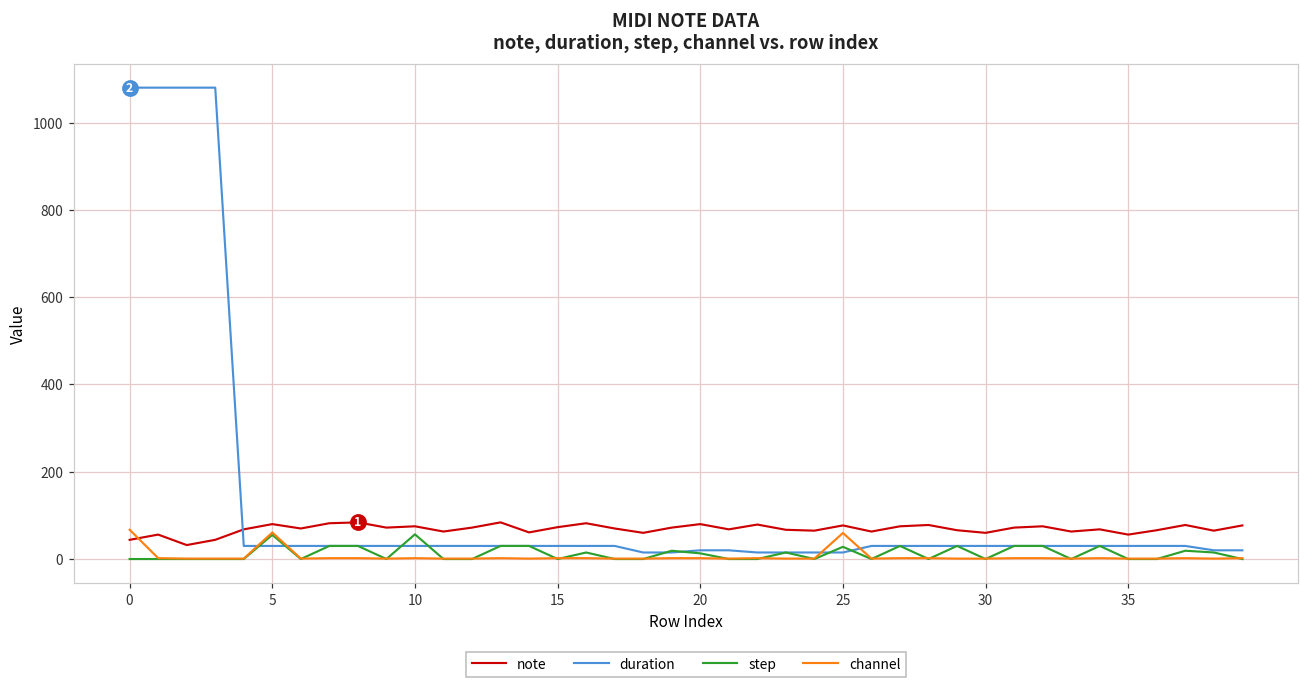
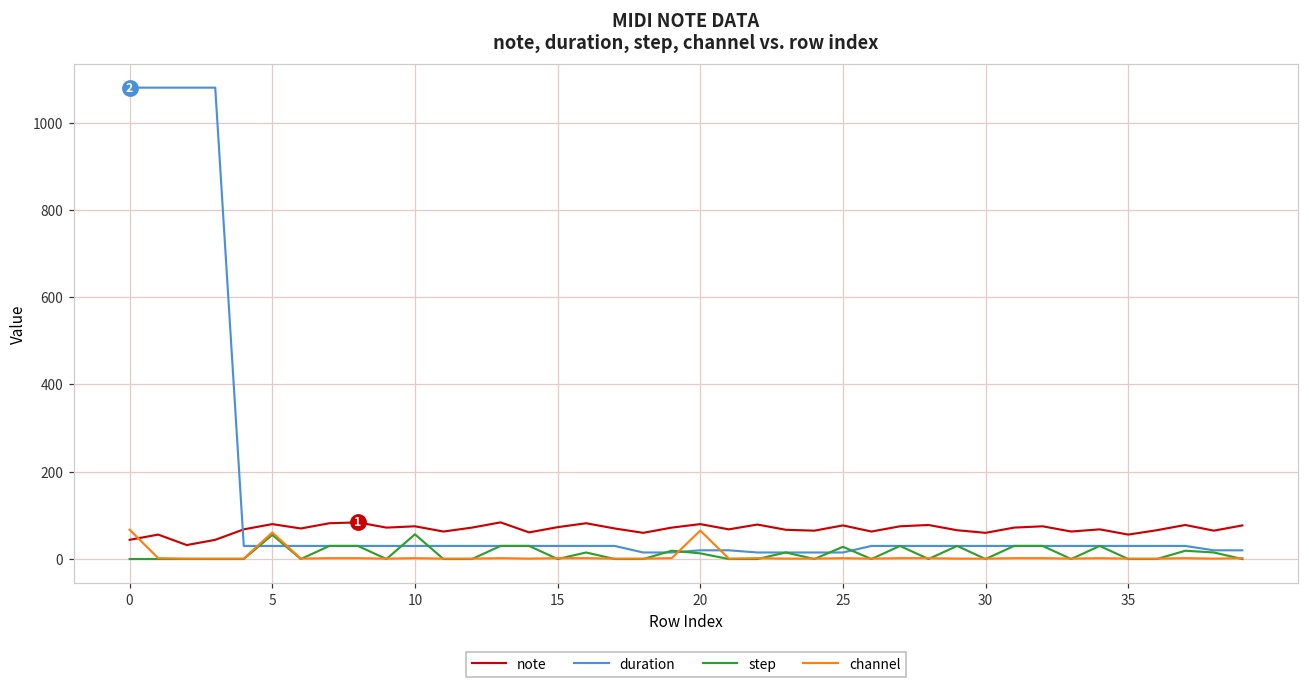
  {
    "step": {
      "0": 0,
      "10": 60,
      "20": 10,
      "25": 30
    },
    "channel": {
      "0": 70,
      "10": 0,
-     "20": 0,
-     "25": 60
+     "20": 70,
+     "25": 0
    }
  }
